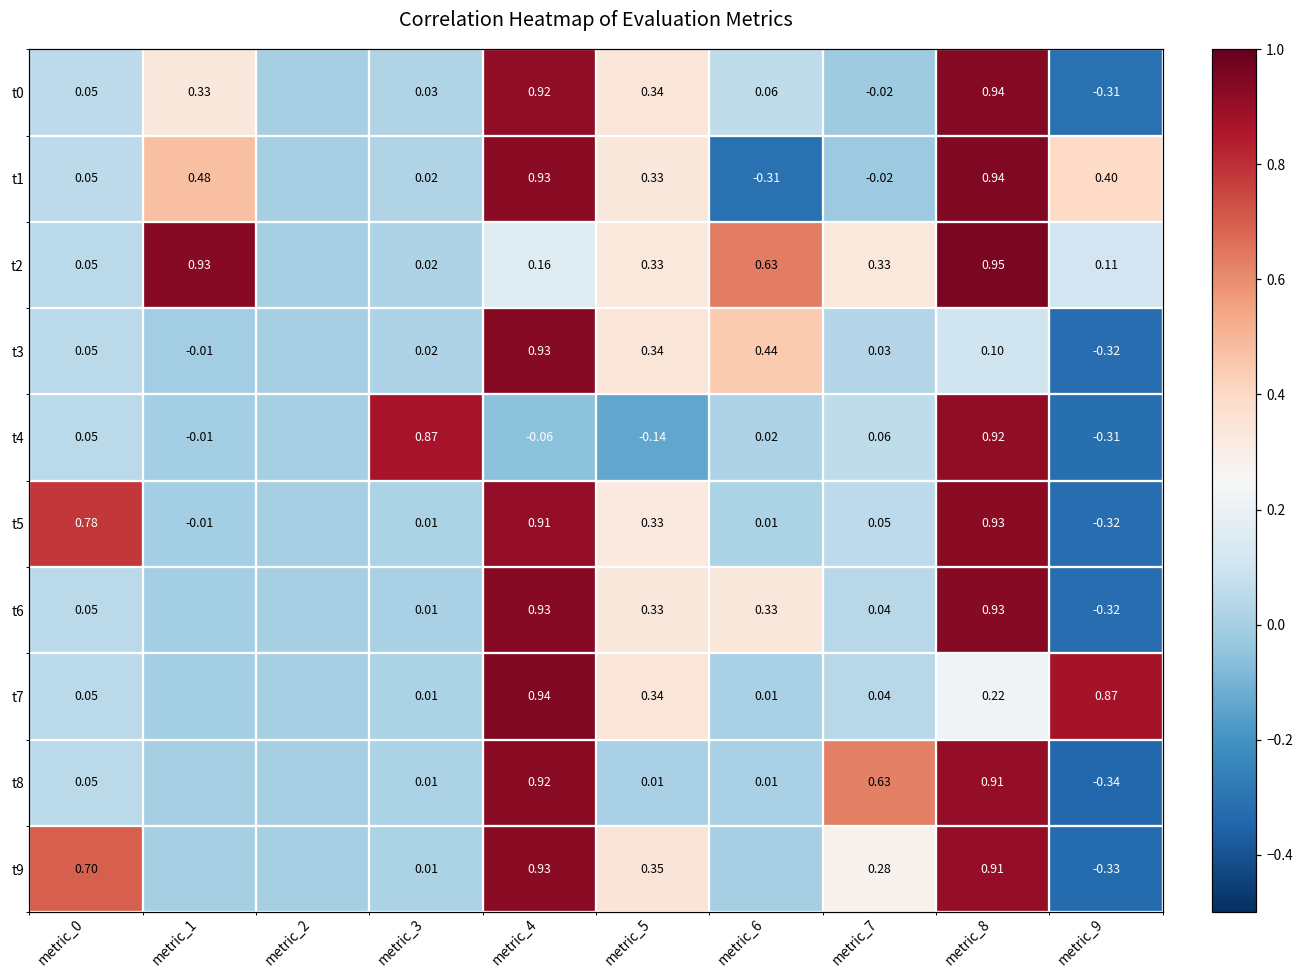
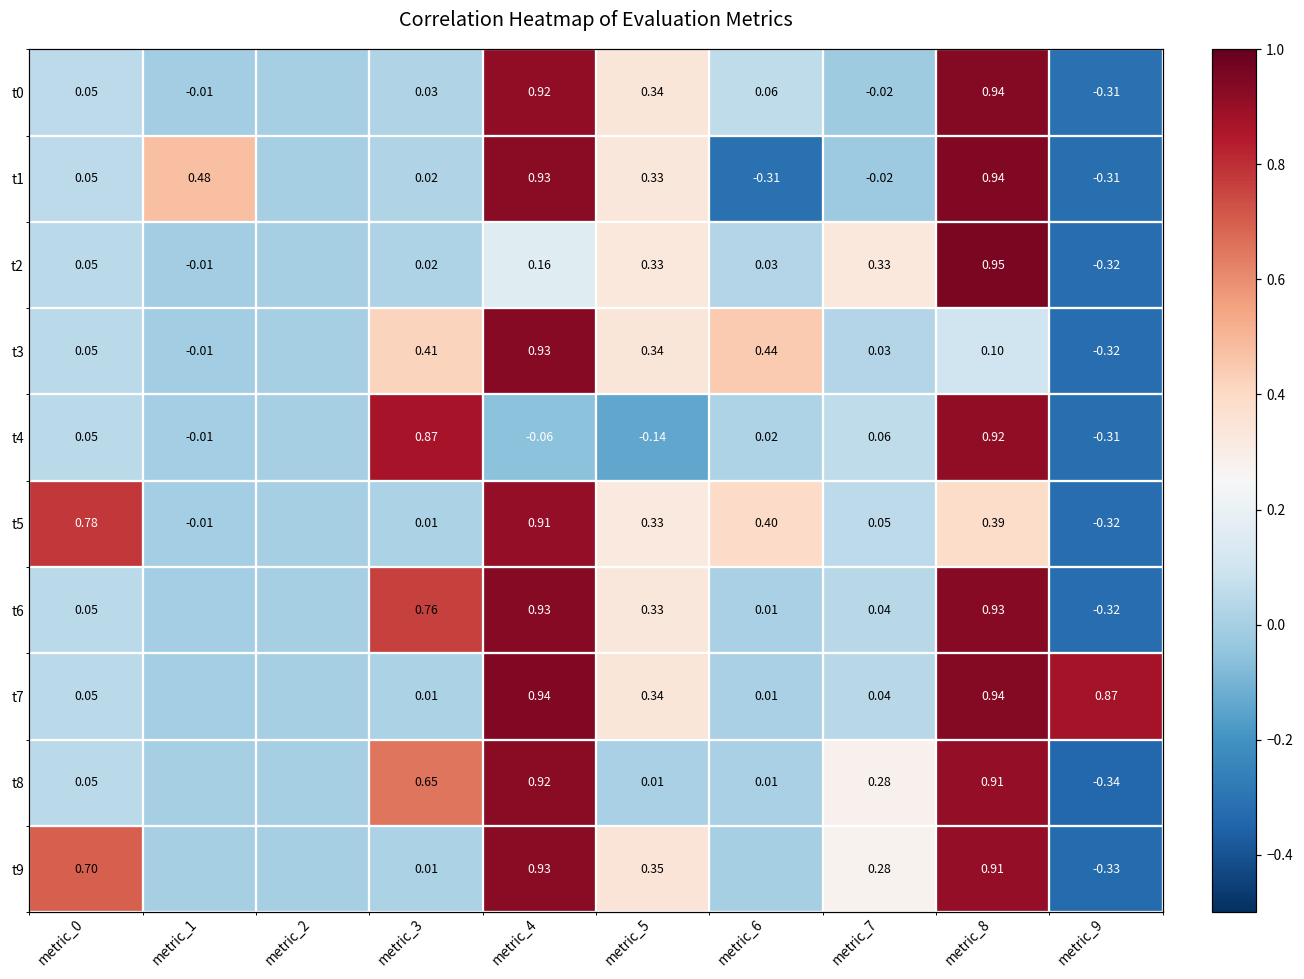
  {
    "t0": {
      "metric_0": 0.05,
-     "metric_1": 0.33,
+     "metric_1": -0.01,
      "metric_3": 0.03,
      "metric_4": 0.92,
      "metric_5": 0.34,
      "metric_6": 0.06,
      "metric_7": -0.02,
      "metric_8": 0.94,
      "metric_9": -0.31
    },
    "t1": {
      "metric_0": 0.05,
      "metric_1": 0.48,
      "metric_3": 0.02,
      "metric_4": 0.93,
      "metric_5": 0.33,
      "metric_6": -0.31,
      "metric_7": -0.02,
      "metric_8": 0.94,
-     "metric_9": 0.40
+     "metric_9": -0.31
    },
    "t2": {
      "metric_0": 0.05,
-     "metric_1": 0.93,
+     "metric_1": -0.01,
      "metric_3": 0.02,
      "metric_4": 0.16,
      "metric_5": 0.33,
-     "metric_6": 0.63,
+     "metric_6": 0.03,
      "metric_7": 0.33,
      "metric_8": 0.95,
-     "metric_9": 0.11
+     "metric_9": -0.32
    },
    "t3": {
      "metric_0": 0.05,
      "metric_1": -0.01,
-     "metric_3": 0.02,
+     "metric_3": 0.41,
      "metric_4": 0.93,
      "metric_5": 0.34,
      "metric_6": 0.44,
      "metric_7": 0.03,
      "metric_8": 0.10,
      "metric_9": -0.32
    },
    "t4": {
      "metric_0": 0.05,
      "metric_1": -0.01,
      "metric_3": 0.87,
      "metric_4": -0.06,
      "metric_5": -0.14,
      "metric_6": 0.02,
      "metric_7": 0.06,
      "metric_8": 0.92,
      "metric_9": -0.31
    },
    "t5": {
      "metric_0": 0.78,
      "metric_1": -0.01,
      "metric_3": 0.01,
      "metric_4": 0.91,
      "metric_5": 0.33,
-     "metric_6": 0.01,
+     "metric_6": 0.40,
      "metric_7": 0.05,
-     "metric_8": 0.93,
+     "metric_8": 0.39,
      "metric_9": -0.32
    },
    "t6": {
      "metric_0": 0.05,
-     "metric_3": 0.01,
+     "metric_3": 0.76,
      "metric_4": 0.93,
      "metric_5": 0.33,
-     "metric_6": 0.33,
+     "metric_6": 0.01,
      "metric_7": 0.04,
      "metric_8": 0.93,
      "metric_9": -0.32
    },
    "t7": {
      "metric_0": 0.05,
      "metric_3": 0.01,
      "metric_4": 0.94,
      "metric_5": 0.34,
      "metric_6": 0.01,
      "metric_7": 0.04,
-     "metric_8": 0.22,
+     "metric_8": 0.94,
      "metric_9": 0.87
    },
    "t8": {
      "metric_0": 0.05,
-     "metric_3": 0.01,
+     "metric_3": 0.65,
      "metric_4": 0.92,
      "metric_5": 0.01,
      "metric_6": 0.01,
-     "metric_7": 0.63,
+     "metric_7": 0.28,
      "metric_8": 0.91,
      "metric_9": -0.34
    },
    "t9": {
      "metric_0": 0.70,
      "metric_3": 0.01,
      "metric_4": 0.93,
      "metric_5": 0.35,
      "metric_7": 0.28,
      "metric_8": 0.91,
      "metric_9": -0.33
    }
  }
